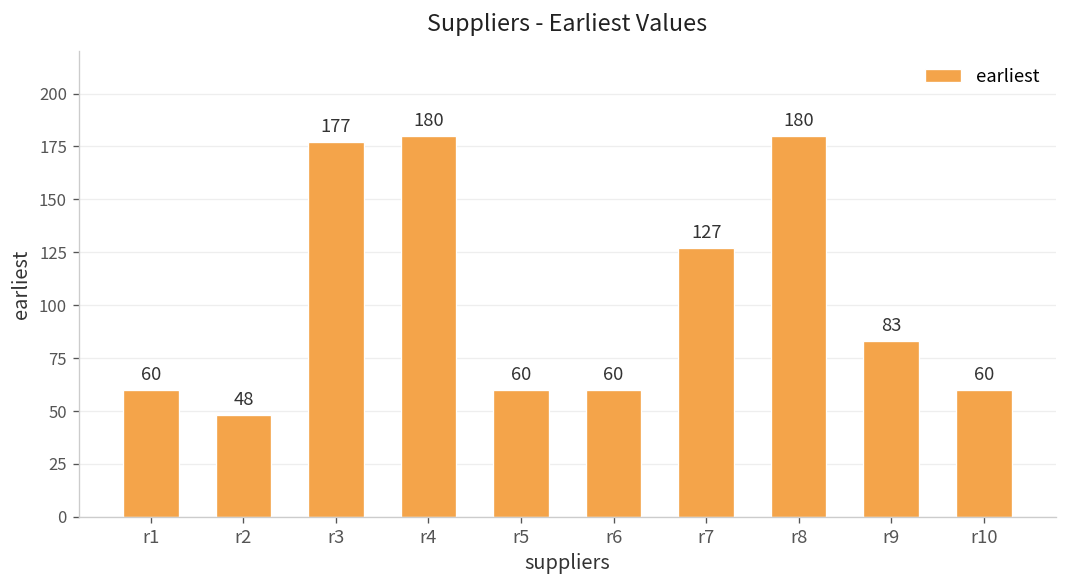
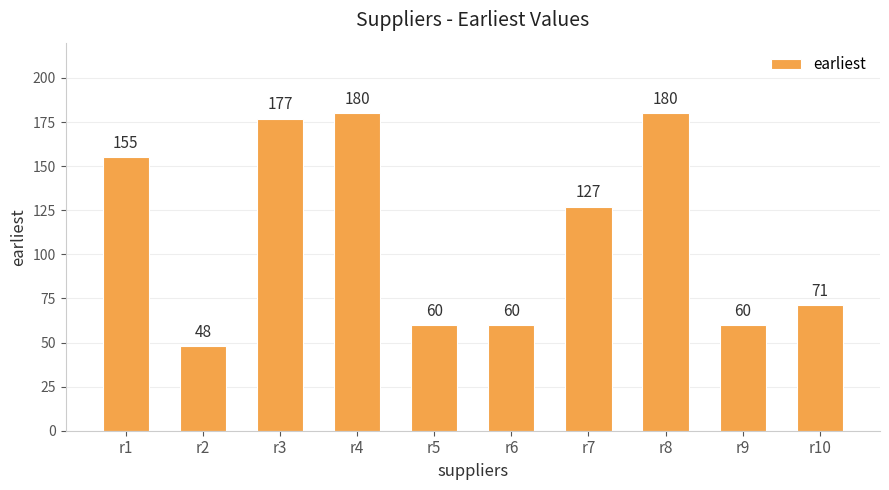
  {
-   "r1": 60,
+   "r1": 155,
    "r2": 48,
    "r3": 177,
    "r4": 180,
    "r5": 60,
    "r6": 60,
    "r7": 127,
    "r8": 180,
-   "r9": 83,
-   "r10": 60
+   "r9": 60,
+   "r10": 71
  }
